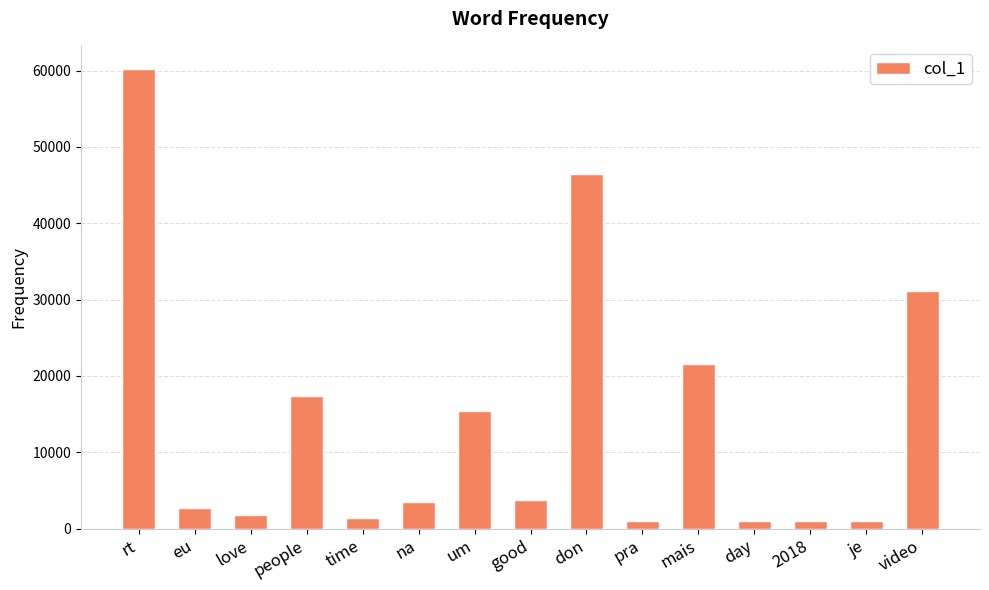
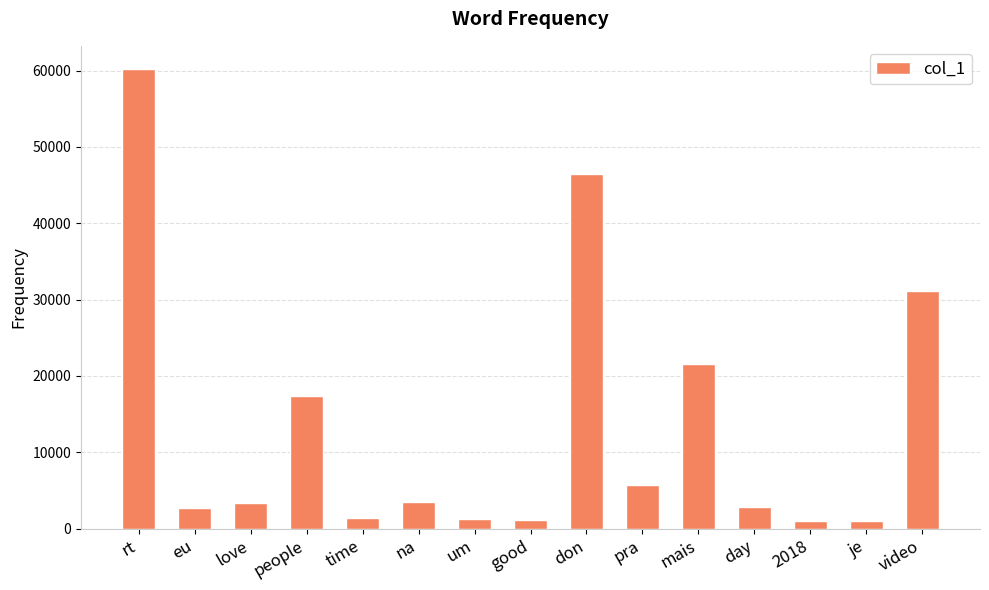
  {
    "rt": 60000,
    "eu": 3000,
-   "love": 2000,
+   "love": 3000,
    "people": 17000,
    "time": 1000,
    "na": 4000,
-   "um": 15000,
-   "good": 4000,
+   "um": 1000,
+   "good": 1000,
    "don": 46000,
-   "pra": 1000,
+   "pra": 6000,
    "mais": 22000,
-   "day": 1000,
+   "day": 3000,
    "2018": 1000,
    "je": 1000,
    "video": 31000
  }
